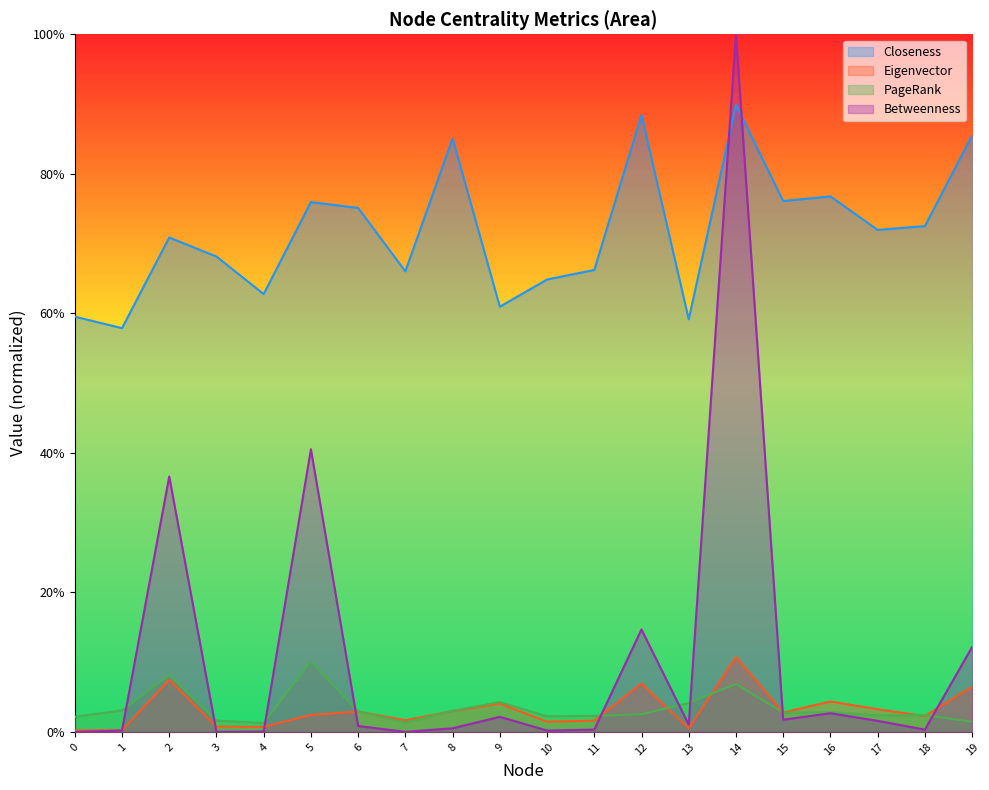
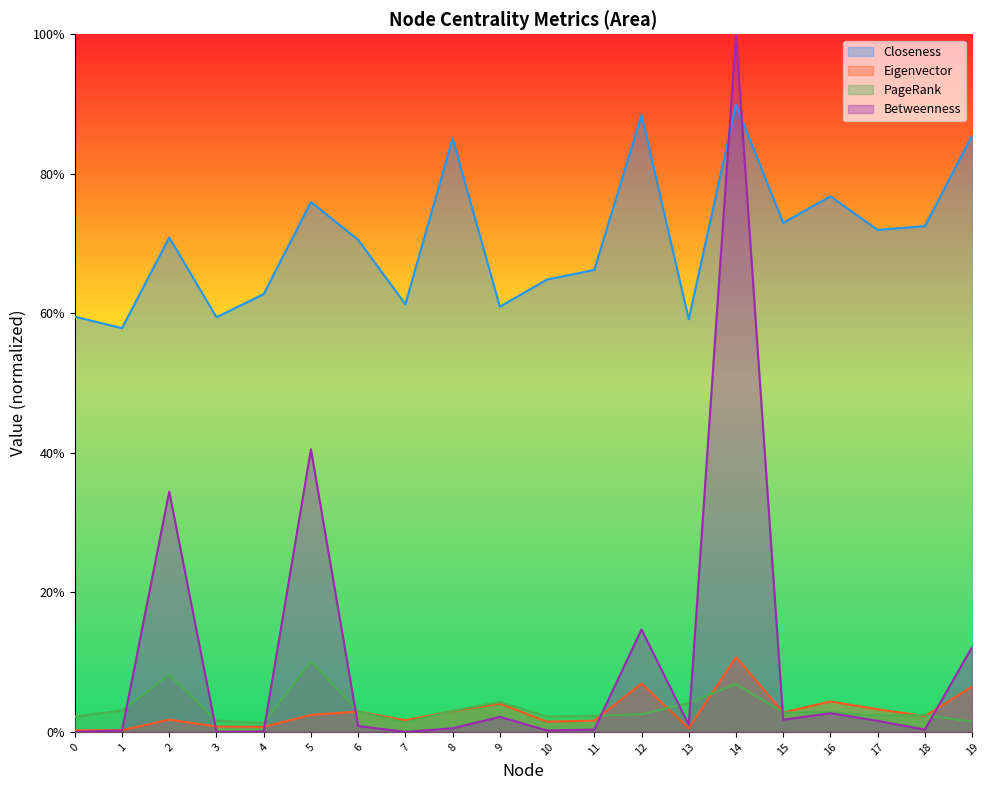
  {
    "Closeness": {
      "0": "60%",
      "1": "58%",
      "2": "71%",
-     "3": "68%",
+     "3": "59%",
      "4": "63%",
      "5": "76%",
-     "6": "75%",
-     "7": "66%",
+     "6": "71%",
+     "7": "61%",
      "8": "85%",
      "9": "61%",
      "10": "65%",
      "11": "66%",
      "12": "88%",
      "13": "59%",
      "14": "90%",
-     "15": "76%",
+     "15": "73%",
      "16": "77%",
      "17": "72%",
      "18": "73%",
      "19": "85%"
    },
    "Eigenvector": {
-     "2": "7%",
+     "2": "2%",
      "3": "1%",
      "4": "1%",
      "5": "2%",
      "10": "1%",
      "11": "2%",
      "12": "7%",
      "13": "1%",
      "14": "11%",
      "16": "4%",
      "17": "3%",
      "19": "6%"
    },
    "PageRank": {
      "0": "2%",
      "1": "3%",
      "2": "8%",
      "3": "2%",
      "4": "1%",
      "5": "10%",
      "10": "2%",
      "11": "2%",
      "12": "3%",
      "13": "4%",
      "14": "7%",
      "17": "2%",
      "19": "1%"
    },
    "Betweenness": {
-     "2": "37%",
+     "2": "34%",
      "3": "0%",
      "4": "0%",
      "5": "41%",
      "6": "1%",
      "7": "0%",
      "8": "1%",
      "9": "2%",
      "10": "0%",
      "11": "0%",
      "12": "15%",
      "13": "1%",
      "14": "100%",
      "15": "2%",
      "17": "2%",
      "18": "0%",
      "19": "12%"
    }
  }
